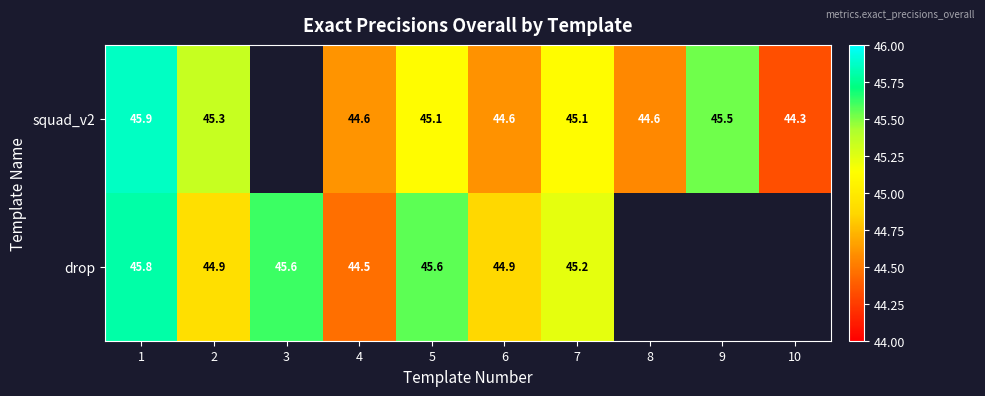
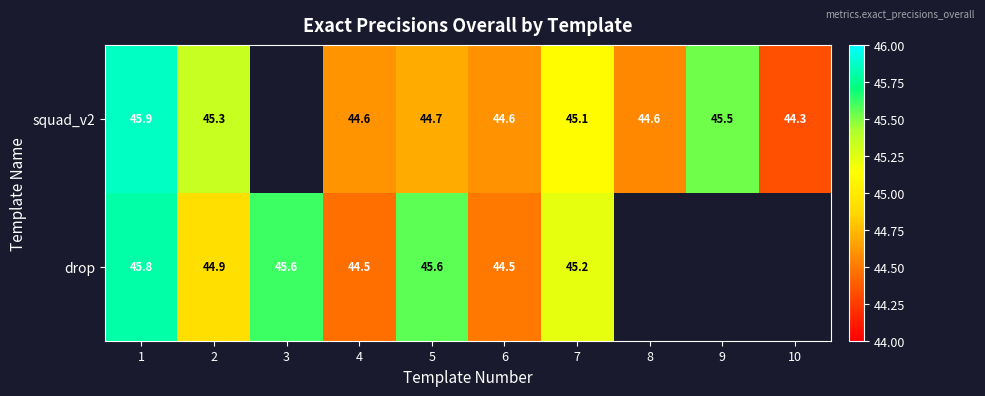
  {
    "squad_v2": {
      "1": 45.9,
      "2": 45.3,
      "4": 44.6,
-     "5": 45.1,
+     "5": 44.7,
      "6": 44.6,
      "7": 45.1,
      "8": 44.6,
      "9": 45.5,
      "10": 44.3
    },
    "drop": {
      "1": 45.8,
      "2": 44.9,
      "3": 45.6,
      "4": 44.5,
      "5": 45.6,
-     "6": 44.9,
+     "6": 44.5,
      "7": 45.2
    }
  }
